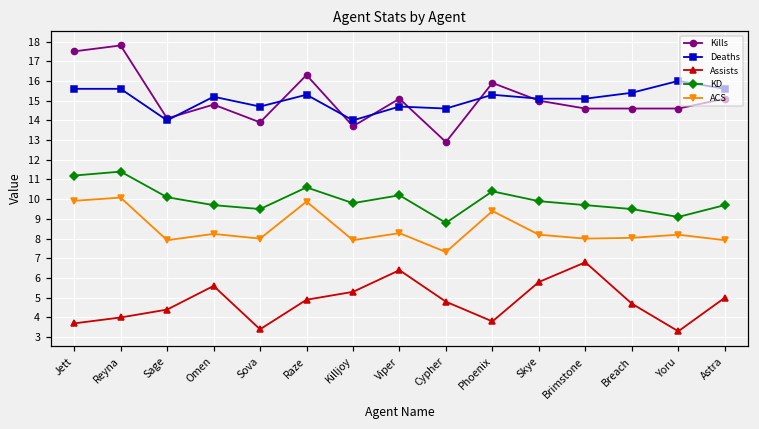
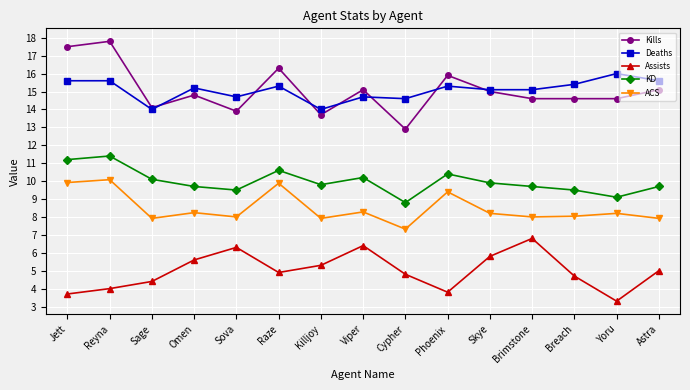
  {
    "Kills": {
      "Jett": 17.5,
      "Reyna": 17.8,
      "Omen": 14.8,
      "Sova": 13.9,
      "Raze": 16.3,
      "Killjoy": 13.7,
      "Viper": 15.1,
      "Cypher": 12.9,
      "Phoenix": 15.9,
      "Brimstone": 14.6,
      "Breach": 14.6,
      "Yoru": 14.6
    },
    "Deaths": {
      "Jett": 15.6,
      "Reyna": 15.6,
      "Omen": 15.2,
      "Sova": 14.7,
      "Raze": 15.3,
      "Killjoy": 14.0,
      "Viper": 14.7,
      "Cypher": 14.6,
      "Phoenix": 15.3,
      "Brimstone": 15.1,
      "Breach": 15.4,
      "Yoru": 16.0
    },
    "Assists": {
      "Jett": 3.7,
      "Reyna": 4.0,
      "Sage": 4.4,
      "Omen": 5.6,
-     "Sova": 3.4,
+     "Sova": 6.3,
      "Raze": 4.9,
      "Killjoy": 5.3,
      "Viper": 6.4,
      "Cypher": 4.8,
      "Phoenix": 3.8,
      "Skye": 5.8,
      "Brimstone": 6.8,
      "Breach": 4.7,
      "Yoru": 3.3,
      "Astra": 5.0
    },
    "KD": {
      "Jett": 11.2,
      "Reyna": 11.4,
      "Sage": 10.1,
      "Omen": 9.7,
      "Sova": 9.5,
      "Raze": 10.6,
      "Killjoy": 9.8,
      "Viper": 10.2,
      "Cypher": 8.8,
      "Phoenix": 10.4,
      "Skye": 9.9,
      "Brimstone": 9.7,
      "Breach": 9.5,
      "Yoru": 9.1,
      "Astra": 9.7
    },
    "ACS": {
      "Jett": 9.9,
      "Reyna": 10.1,
      "Sage": 7.9,
      "Omen": 8.2,
      "Sova": 8.0,
      "Raze": 9.9,
      "Killjoy": 7.9,
      "Viper": 8.3,
      "Cypher": 7.3,
      "Phoenix": 9.4,
      "Skye": 8.2,
      "Brimstone": 8.0,
      "Breach": 8.0,
      "Yoru": 8.2,
      "Astra": 7.9
    }
  }
